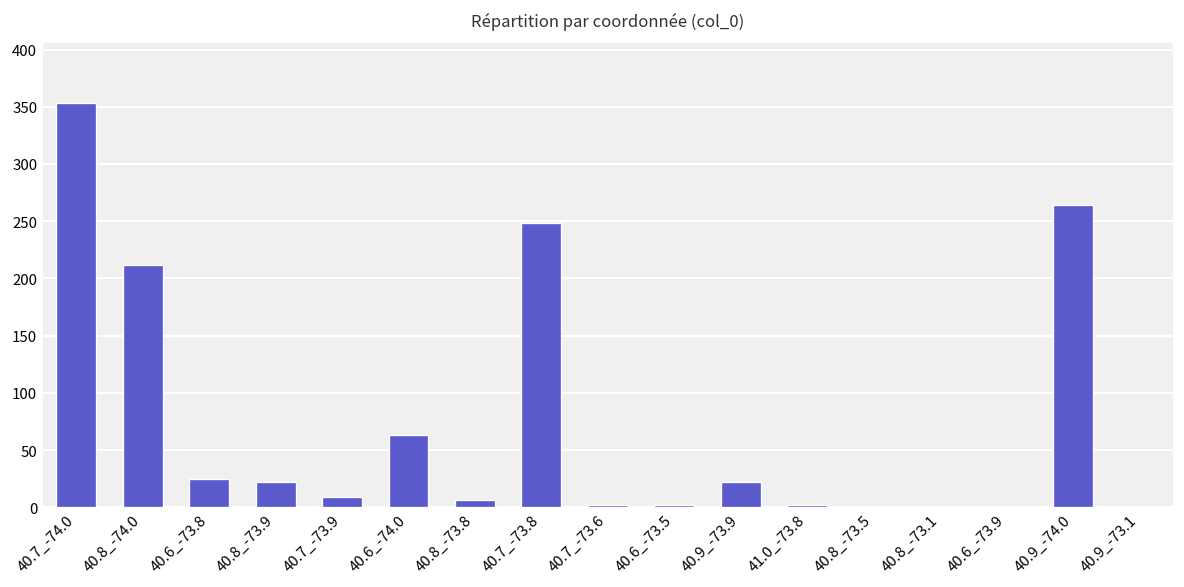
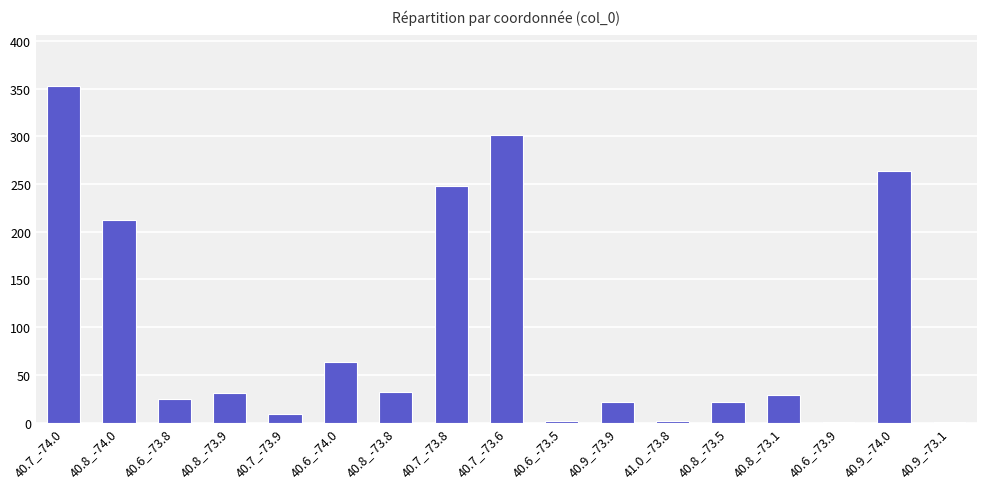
  {
    "40.7_-74.0": 350,
    "40.8_-74.0": 210,
    "40.6_-73.8": 30,
-   "40.8_-73.9": 20,
+   "40.8_-73.9": 30,
    "40.7_-73.9": 10,
    "40.6_-74.0": 60,
-   "40.8_-73.8": 10,
+   "40.8_-73.8": 30,
    "40.7_-73.8": 250,
-   "40.7_-73.6": 0,
+   "40.7_-73.6": 300,
    "40.9_-73.9": 20,
-   "40.8_-73.5": 0,
-   "40.8_-73.1": 0,
+   "40.8_-73.5": 20,
+   "40.8_-73.1": 30,
    "40.9_-74.0": 260
  }
